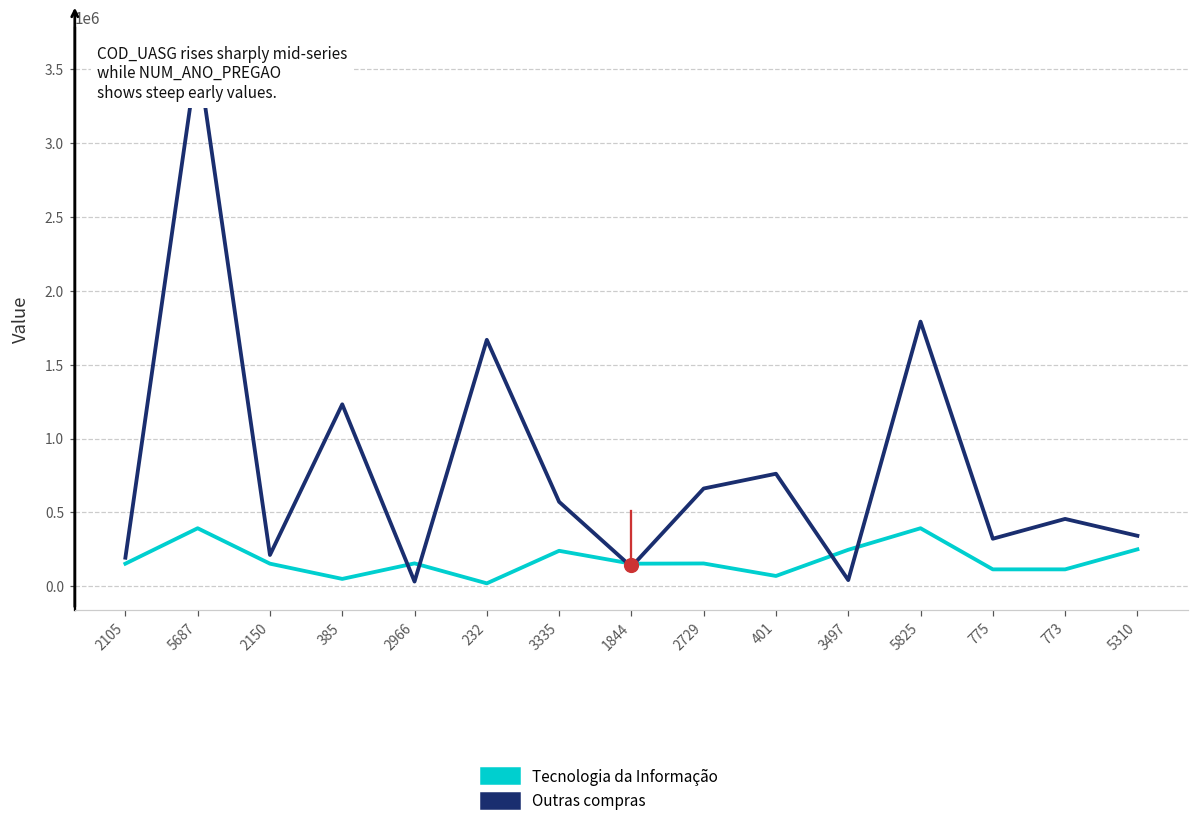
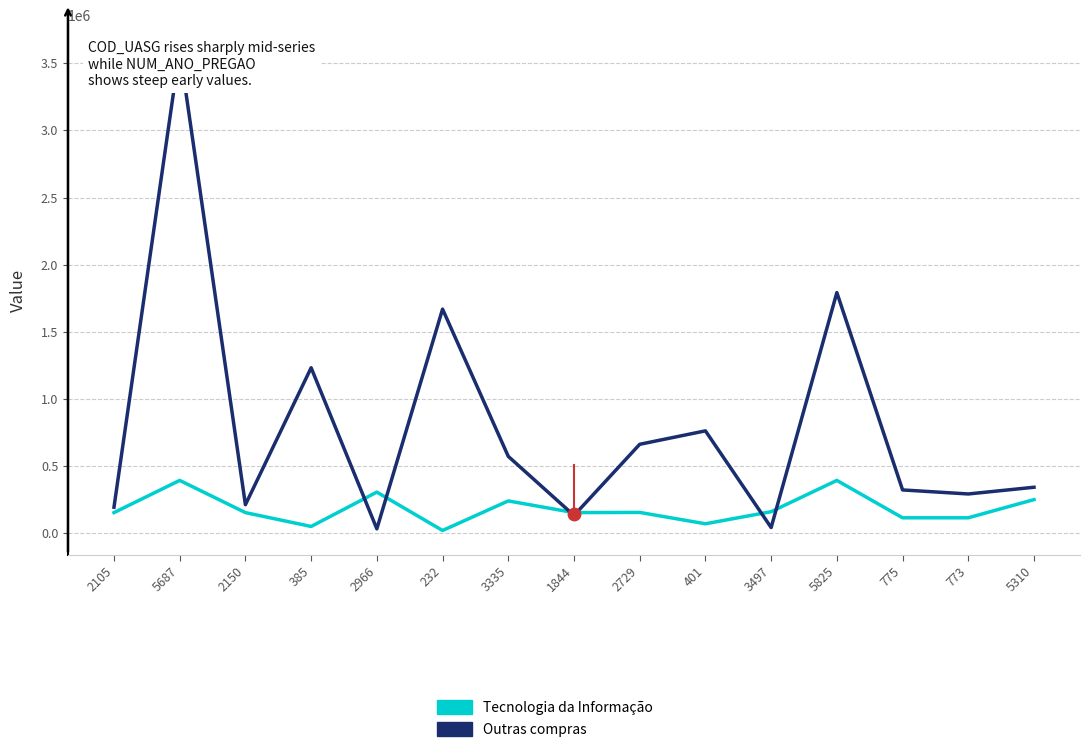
  {
    "Tecnologia da Informação": {
      "2105": 150000,
      "5687": 390000,
      "2150": 150000,
      "385": 50000,
-     "2966": 160000,
+     "2966": 310000,
      "232": 20000,
      "3335": 240000,
      "2729": 150000,
      "401": 70000,
-     "3497": 250000,
+     "3497": 160000,
      "5825": 390000,
      "775": 110000,
      "773": 110000,
      "5310": 250000
    },
    "Outras compras": {
      "2105": 190000,
      "2150": 210000,
      "385": 1230000,
      "2966": 30000,
      "232": 1670000,
      "3335": 570000,
      "2729": 660000,
      "401": 760000,
      "3497": 40000,
      "5825": 1790000,
      "775": 320000,
-     "773": 460000,
+     "773": 290000,
      "5310": 340000
    }
  }
